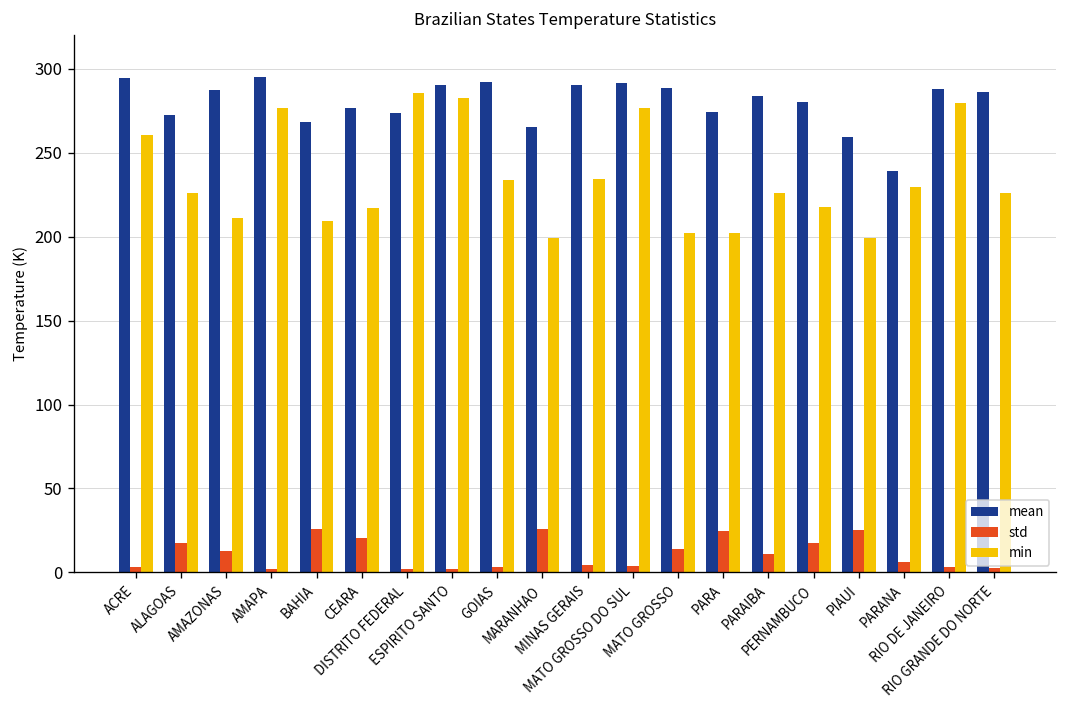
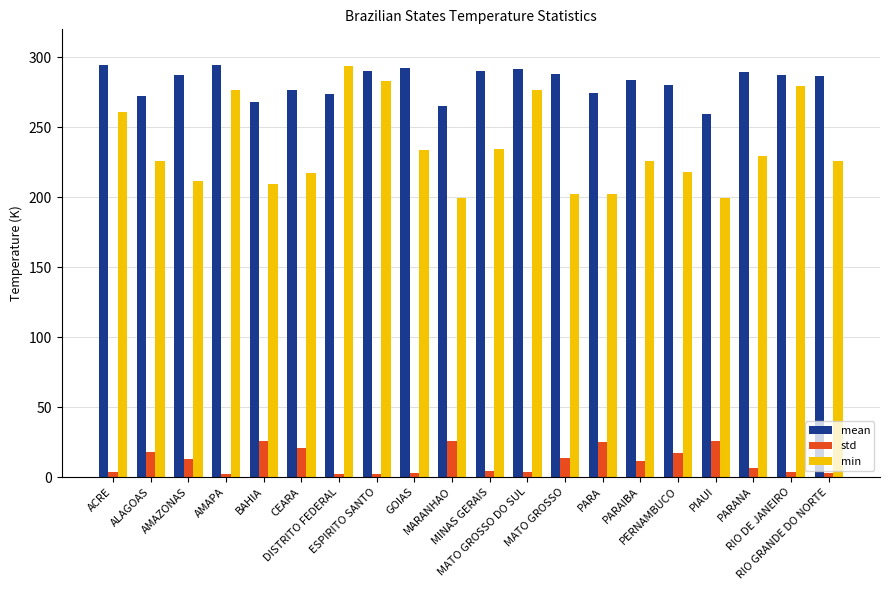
  {
    "mean": {
      "ACRE": 294,
      "ALAGOAS": 273,
      "AMAZONAS": 287,
      "AMAPA": 295,
      "BAHIA": 268,
      "CEARA": 277,
      "DISTRITO FEDERAL": 274,
      "ESPIRITO SANTO": 290,
      "GOIAS": 292,
      "MARANHAO": 265,
      "MINAS GERAIS": 290,
      "MATO GROSSO DO SUL": 292,
      "MATO GROSSO": 288,
      "PARA": 274,
      "PARAIBA": 284,
      "PERNAMBUCO": 280,
      "PIAUI": 259,
-     "PARANA": 239,
+     "PARANA": 289,
      "RIO DE JANEIRO": 288,
      "RIO GRANDE DO NORTE": 286
    },
    "std": {
      "ACRE": 3,
      "ALAGOAS": 18,
      "AMAZONAS": 13,
      "AMAPA": 2,
      "BAHIA": 26,
      "CEARA": 20,
      "DISTRITO FEDERAL": 2,
      "ESPIRITO SANTO": 2,
      "GOIAS": 3,
      "MARANHAO": 26,
      "MINAS GERAIS": 4,
      "MATO GROSSO DO SUL": 4,
      "MATO GROSSO": 14,
      "PARA": 25,
      "PARAIBA": 11,
      "PERNAMBUCO": 17,
      "PIAUI": 25,
      "PARANA": 6,
      "RIO DE JANEIRO": 4,
      "RIO GRANDE DO NORTE": 3
    },
    "min": {
      "ACRE": 261,
      "ALAGOAS": 226,
      "AMAZONAS": 211,
      "AMAPA": 277,
      "BAHIA": 209,
      "CEARA": 217,
-     "DISTRITO FEDERAL": 286,
+     "DISTRITO FEDERAL": 294,
      "ESPIRITO SANTO": 283,
      "GOIAS": 234,
      "MARANHAO": 199,
      "MINAS GERAIS": 234,
      "MATO GROSSO DO SUL": 277,
      "MATO GROSSO": 202,
      "PARA": 202,
      "PARAIBA": 226,
      "PERNAMBUCO": 218,
      "PIAUI": 199,
      "PARANA": 229,
      "RIO DE JANEIRO": 280,
      "RIO GRANDE DO NORTE": 226
    }
  }
